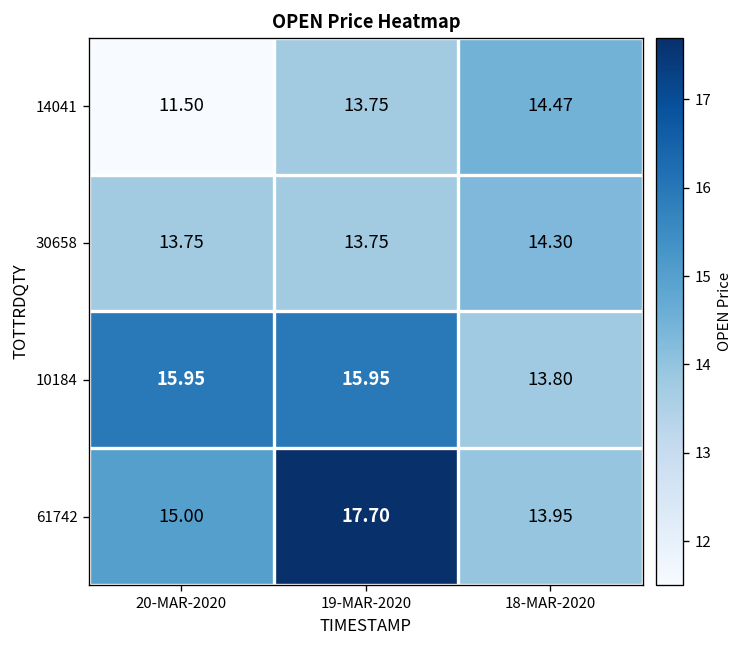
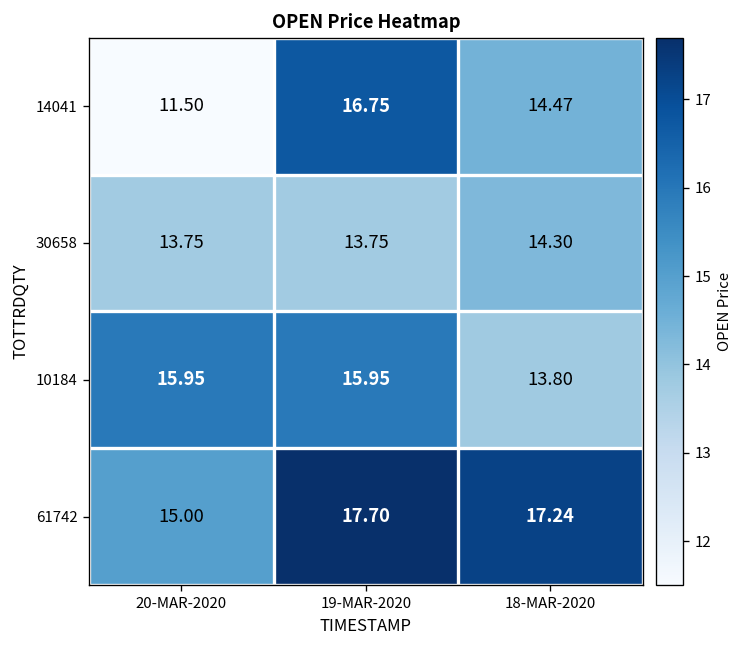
  {
    "14041": {
      "20-MAR-2020": 11.50,
-     "19-MAR-2020": 13.75,
+     "19-MAR-2020": 16.75,
      "18-MAR-2020": 14.47
    },
    "30658": {
      "20-MAR-2020": 13.75,
      "19-MAR-2020": 13.75,
      "18-MAR-2020": 14.30
    },
    "10184": {
      "20-MAR-2020": 15.95,
      "19-MAR-2020": 15.95,
      "18-MAR-2020": 13.80
    },
    "61742": {
      "20-MAR-2020": 15.00,
      "19-MAR-2020": 17.70,
-     "18-MAR-2020": 13.95
+     "18-MAR-2020": 17.24
    }
  }
